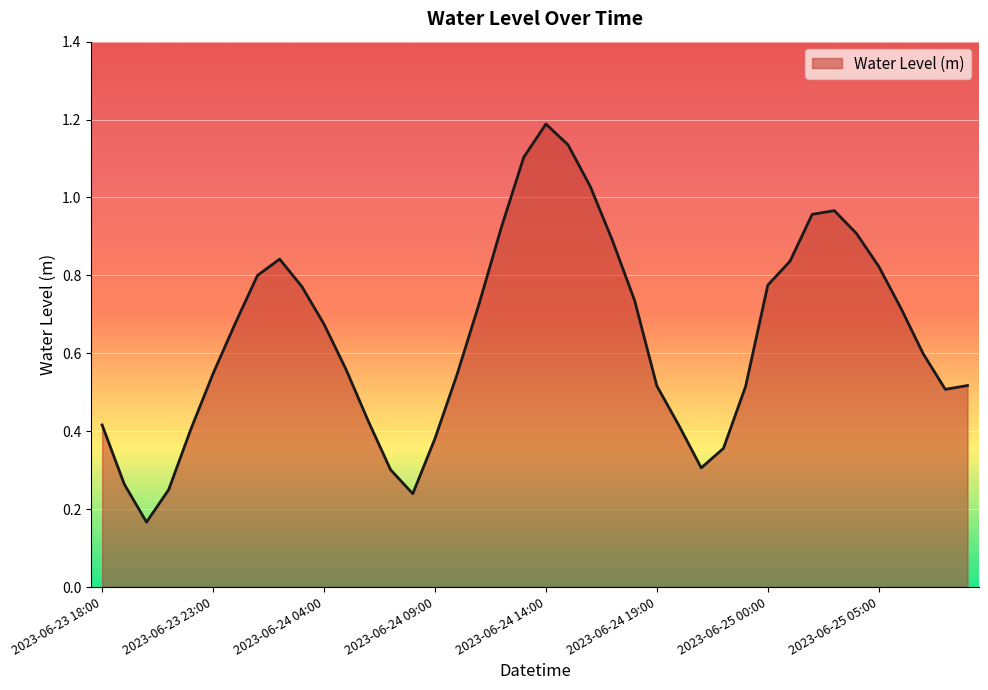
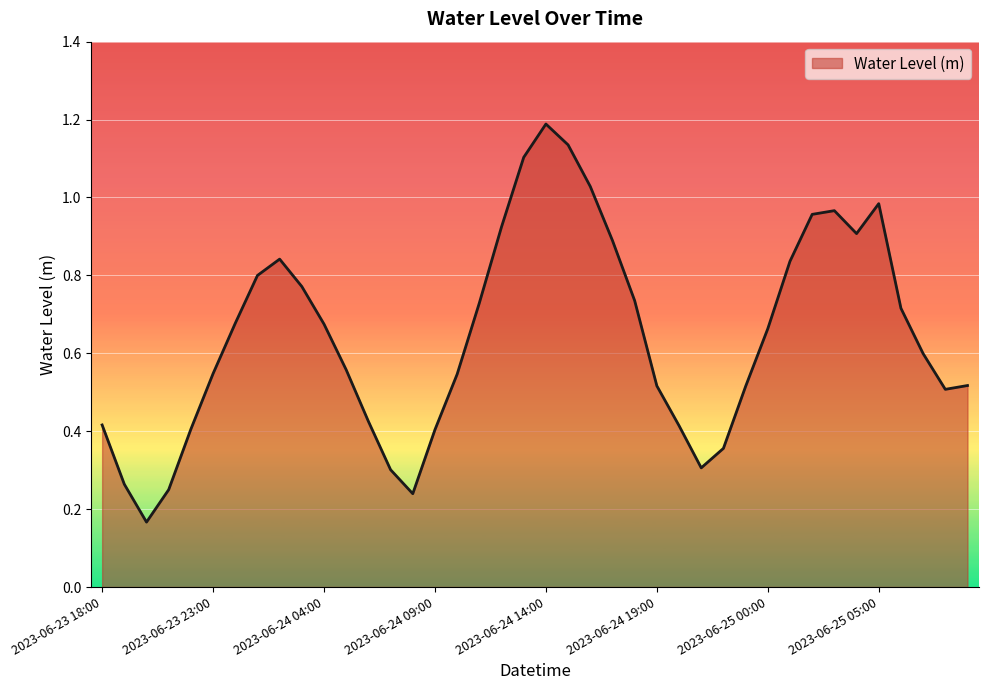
  {
    "2023-06-23 18:00": 0.42,
    "2023-06-23 23:00": 0.55,
    "2023-06-24 04:00": 0.67,
-   "2023-06-24 09:00": 0.38,
+   "2023-06-24 09:00": 0.40,
    "2023-06-24 14:00": 1.19,
    "2023-06-24 19:00": 0.52,
-   "2023-06-25 00:00": 0.78,
-   "2023-06-25 05:00": 0.82
+   "2023-06-25 00:00": 0.66,
+   "2023-06-25 05:00": 0.98
  }
